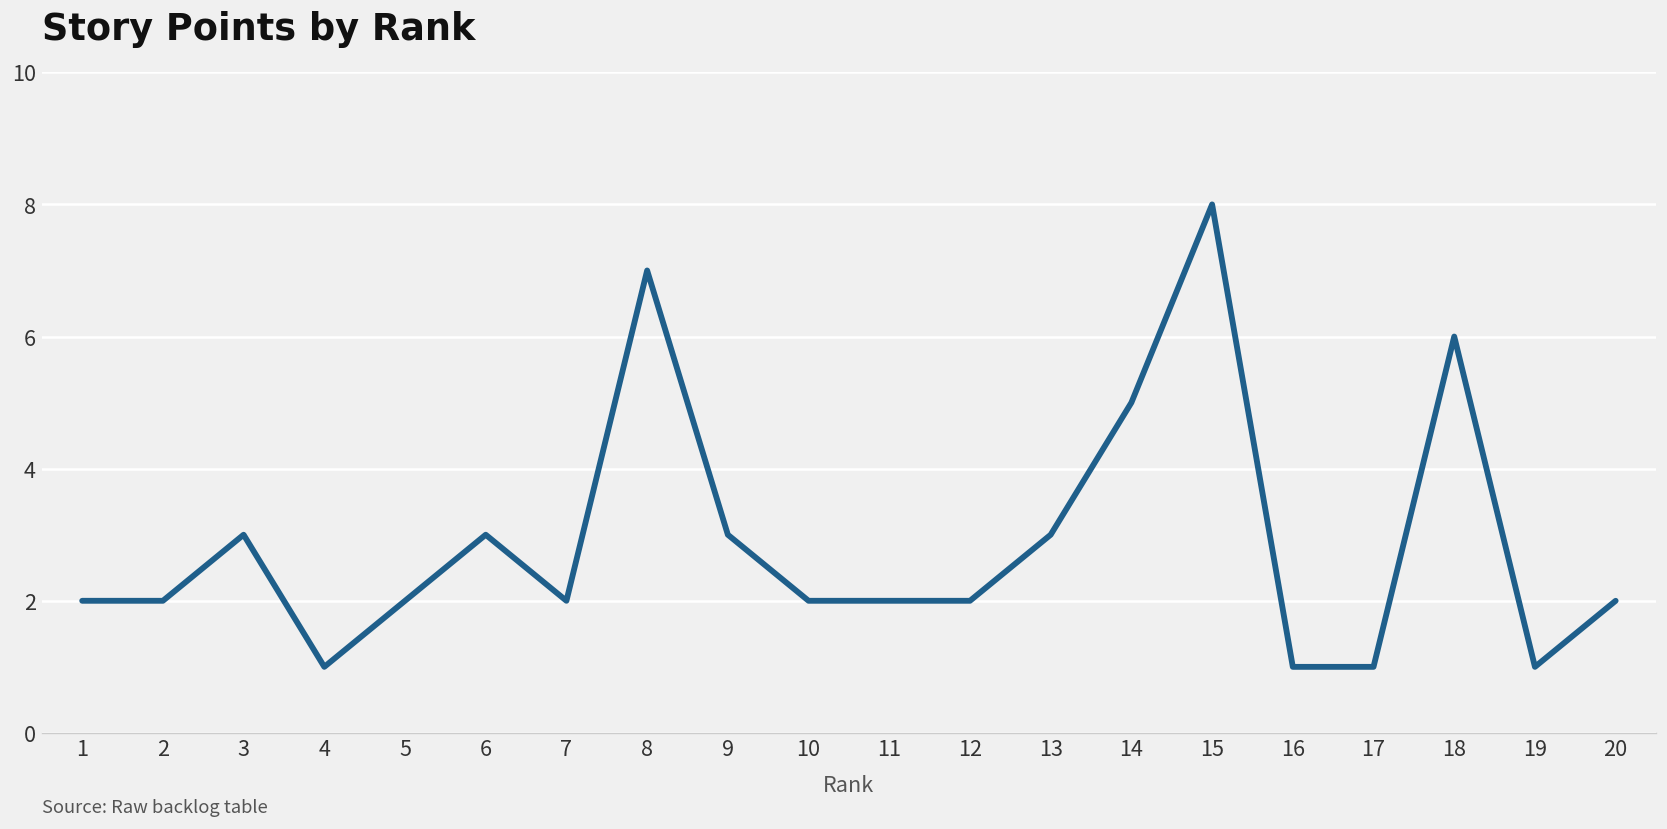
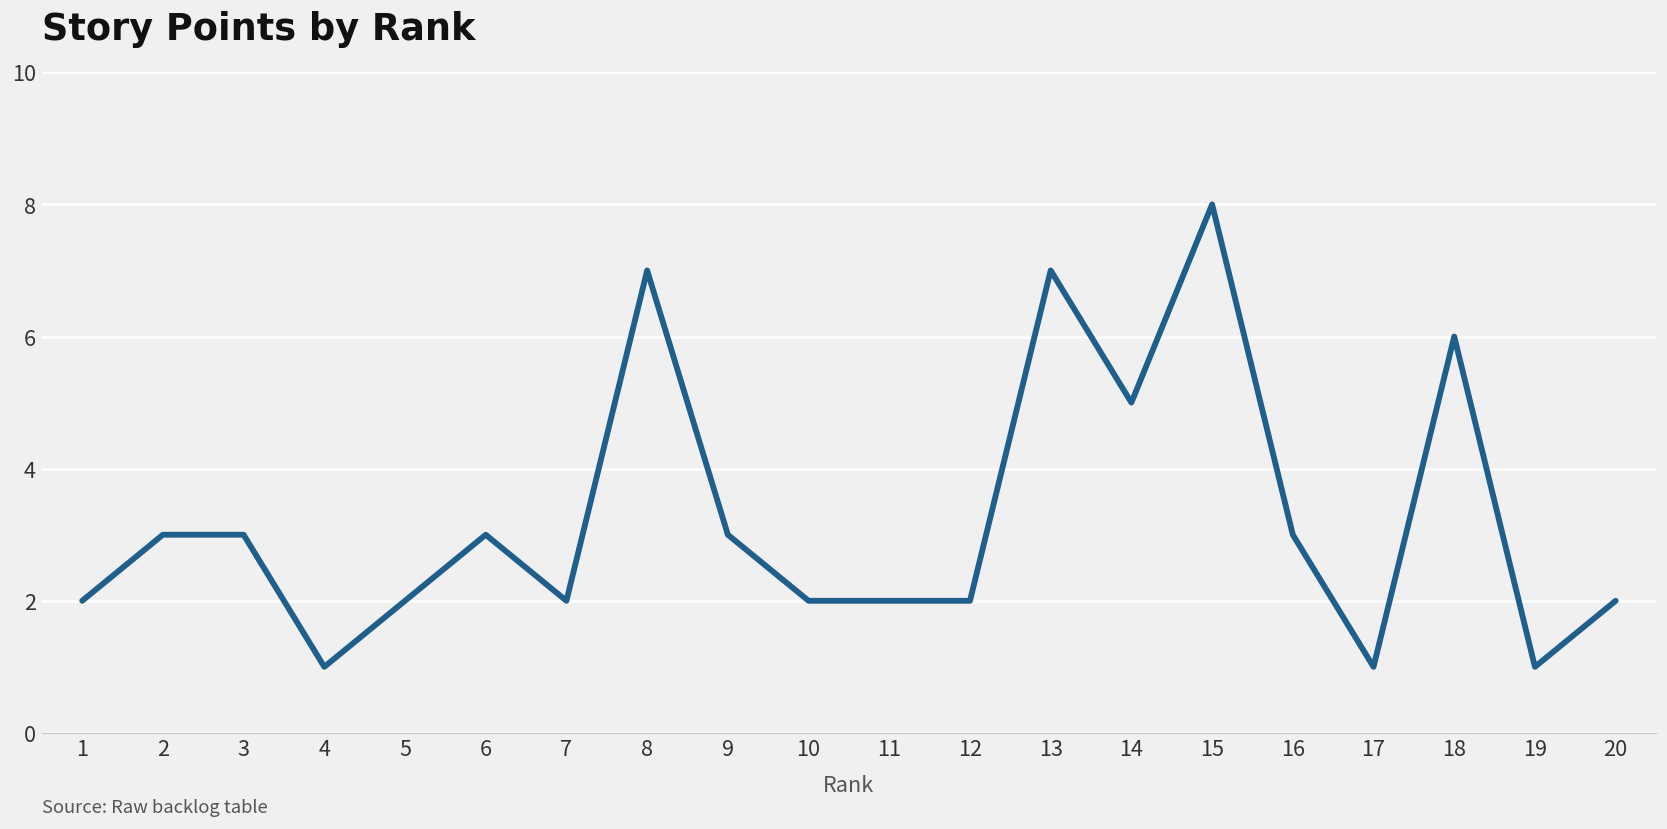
  {
    "1": 2,
-   "2": 2,
+   "2": 3,
    "3": 3,
    "4": 1,
    "5": 2,
    "6": 3,
    "7": 2,
    "8": 7,
    "9": 3,
    "10": 2,
    "11": 2,
    "12": 2,
-   "13": 3,
+   "13": 7,
    "14": 5,
    "15": 8,
-   "16": 1,
+   "16": 3,
    "17": 1,
    "18": 6,
    "19": 1,
    "20": 2
  }
